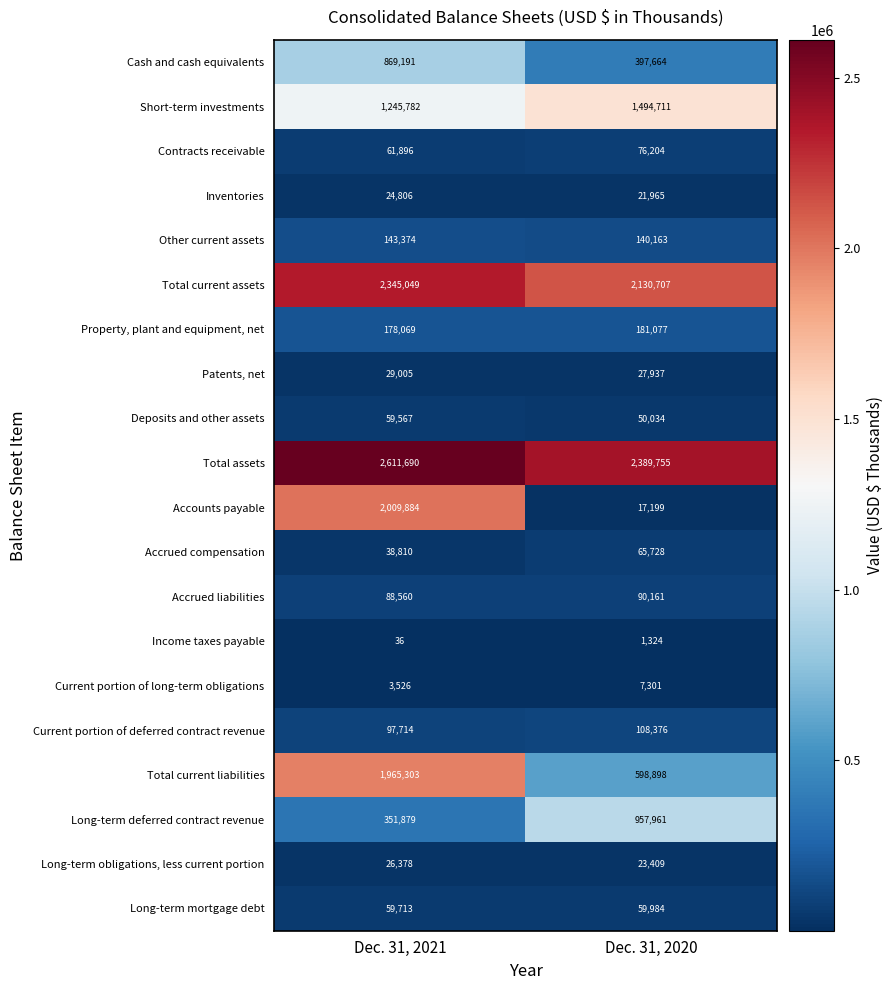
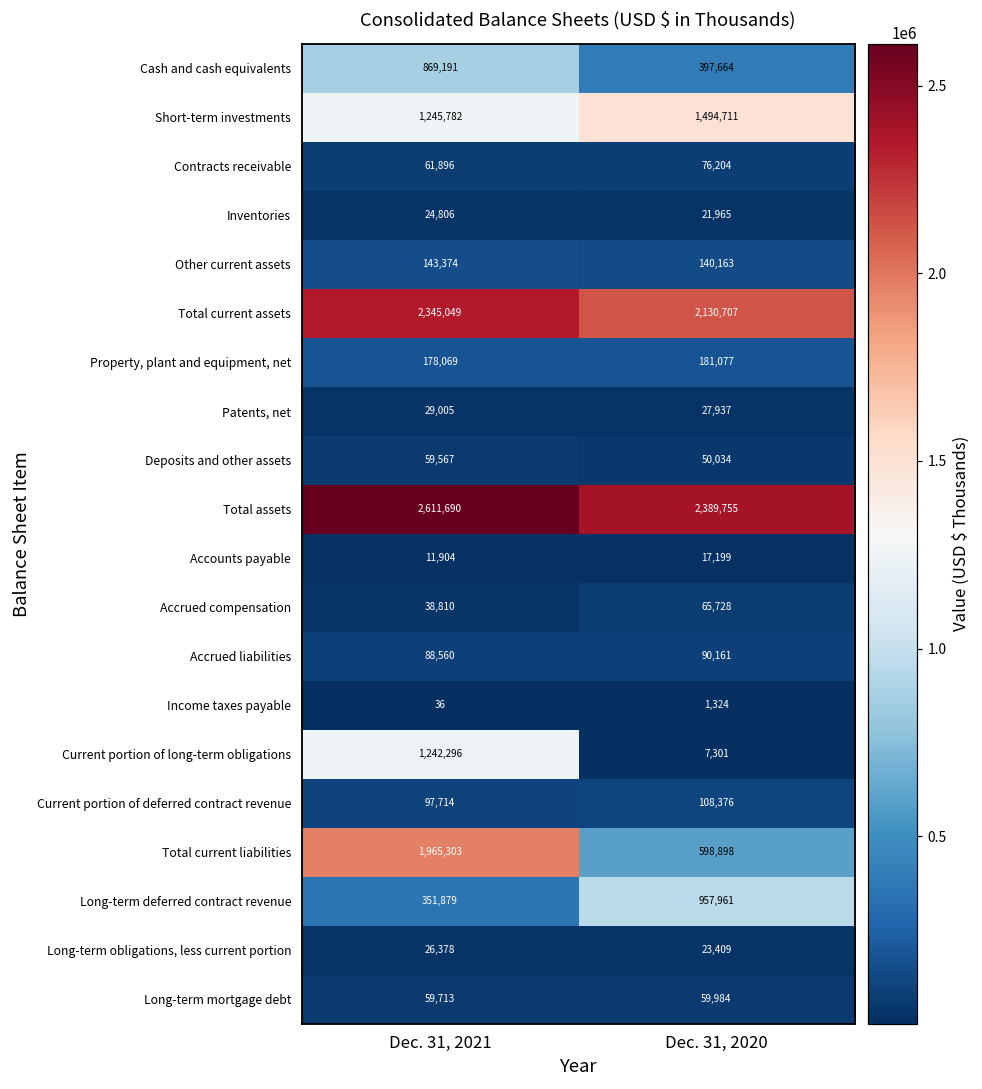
  {
    "Cash and cash equivalents": {
      "Dec. 31, 2021": "869,191",
      "Dec. 31, 2020": "397,664"
    },
    "Short-term investments": {
      "Dec. 31, 2021": "1,245,782",
      "Dec. 31, 2020": "1,494,711"
    },
    "Contracts receivable": {
      "Dec. 31, 2021": "61,896",
      "Dec. 31, 2020": "76,204"
    },
    "Inventories": {
      "Dec. 31, 2021": "24,806",
      "Dec. 31, 2020": "21,965"
    },
    "Other current assets": {
      "Dec. 31, 2021": "143,374",
      "Dec. 31, 2020": "140,163"
    },
    "Total current assets": {
      "Dec. 31, 2021": "2,345,049",
      "Dec. 31, 2020": "2,130,707"
    },
    "Property, plant and equipment, net": {
      "Dec. 31, 2021": "178,069",
      "Dec. 31, 2020": "181,077"
    },
    "Patents, net": {
      "Dec. 31, 2021": "29,005",
      "Dec. 31, 2020": "27,937"
    },
    "Deposits and other assets": {
      "Dec. 31, 2021": "59,567",
      "Dec. 31, 2020": "50,034"
    },
    "Total assets": {
      "Dec. 31, 2021": "2,611,690",
      "Dec. 31, 2020": "2,389,755"
    },
    "Accounts payable": {
-     "Dec. 31, 2021": "2,009,884",
+     "Dec. 31, 2021": "11,904",
      "Dec. 31, 2020": "17,199"
    },
    "Accrued compensation": {
      "Dec. 31, 2021": "38,810",
      "Dec. 31, 2020": "65,728"
    },
    "Accrued liabilities": {
      "Dec. 31, 2021": "88,560",
      "Dec. 31, 2020": "90,161"
    },
    "Income taxes payable": {
      "Dec. 31, 2021": "36",
      "Dec. 31, 2020": "1,324"
    },
    "Current portion of long-term obligations": {
-     "Dec. 31, 2021": "3,526",
+     "Dec. 31, 2021": "1,242,296",
      "Dec. 31, 2020": "7,301"
    },
    "Current portion of deferred contract revenue": {
      "Dec. 31, 2021": "97,714",
      "Dec. 31, 2020": "108,376"
    },
    "Total current liabilities": {
      "Dec. 31, 2021": "1,965,303",
      "Dec. 31, 2020": "598,898"
    },
    "Long-term deferred contract revenue": {
      "Dec. 31, 2021": "351,879",
      "Dec. 31, 2020": "957,961"
    },
    "Long-term obligations, less current portion": {
      "Dec. 31, 2021": "26,378",
      "Dec. 31, 2020": "23,409"
    },
    "Long-term mortgage debt": {
      "Dec. 31, 2021": "59,713",
      "Dec. 31, 2020": "59,984"
    }
  }
